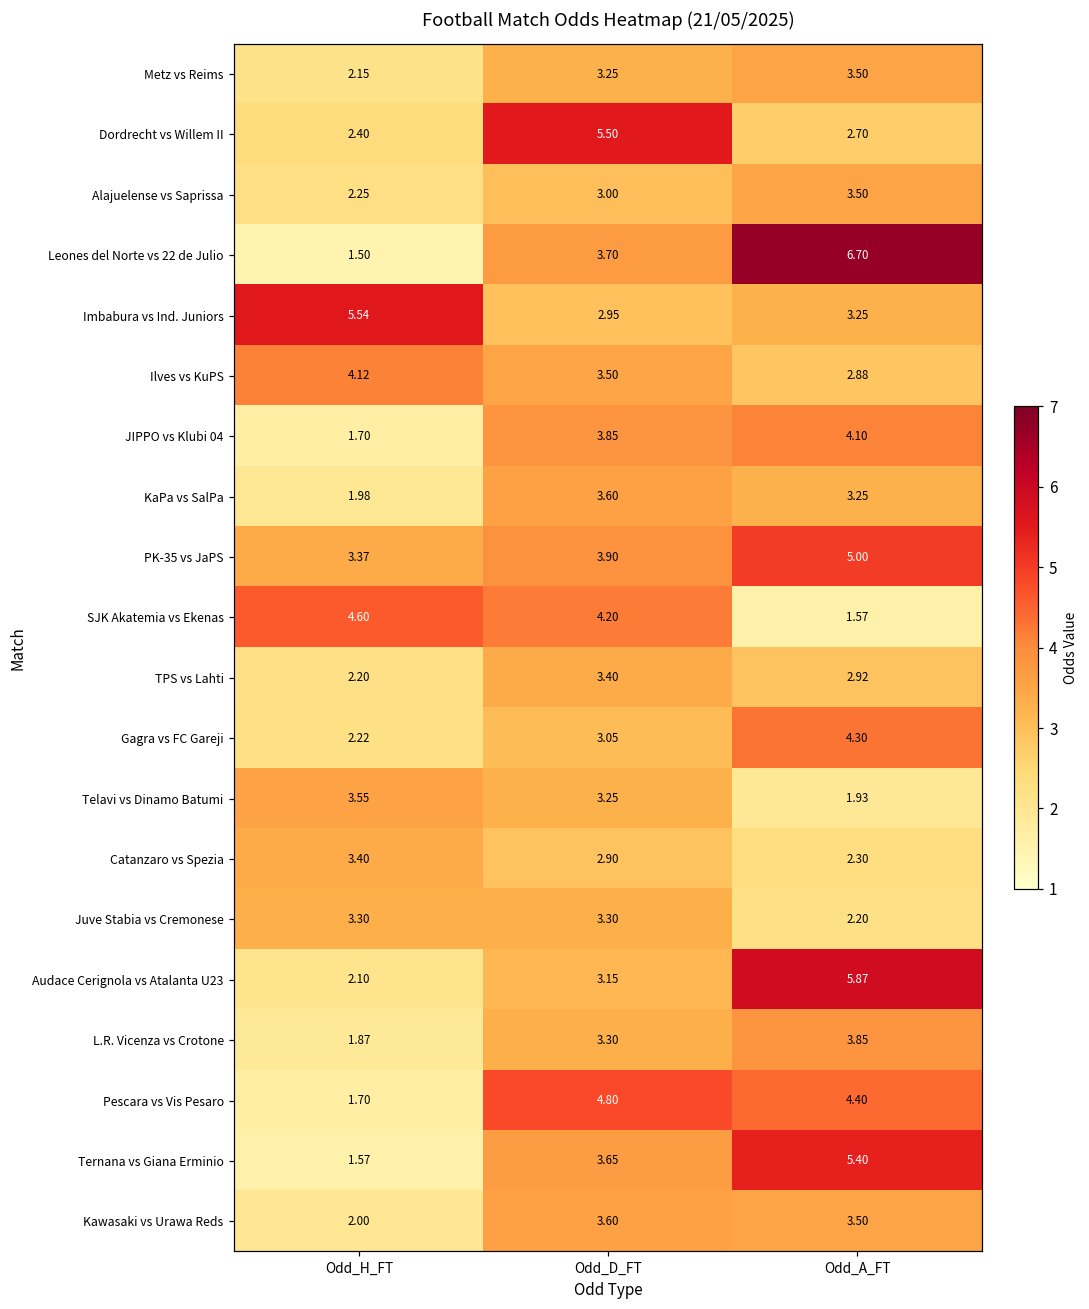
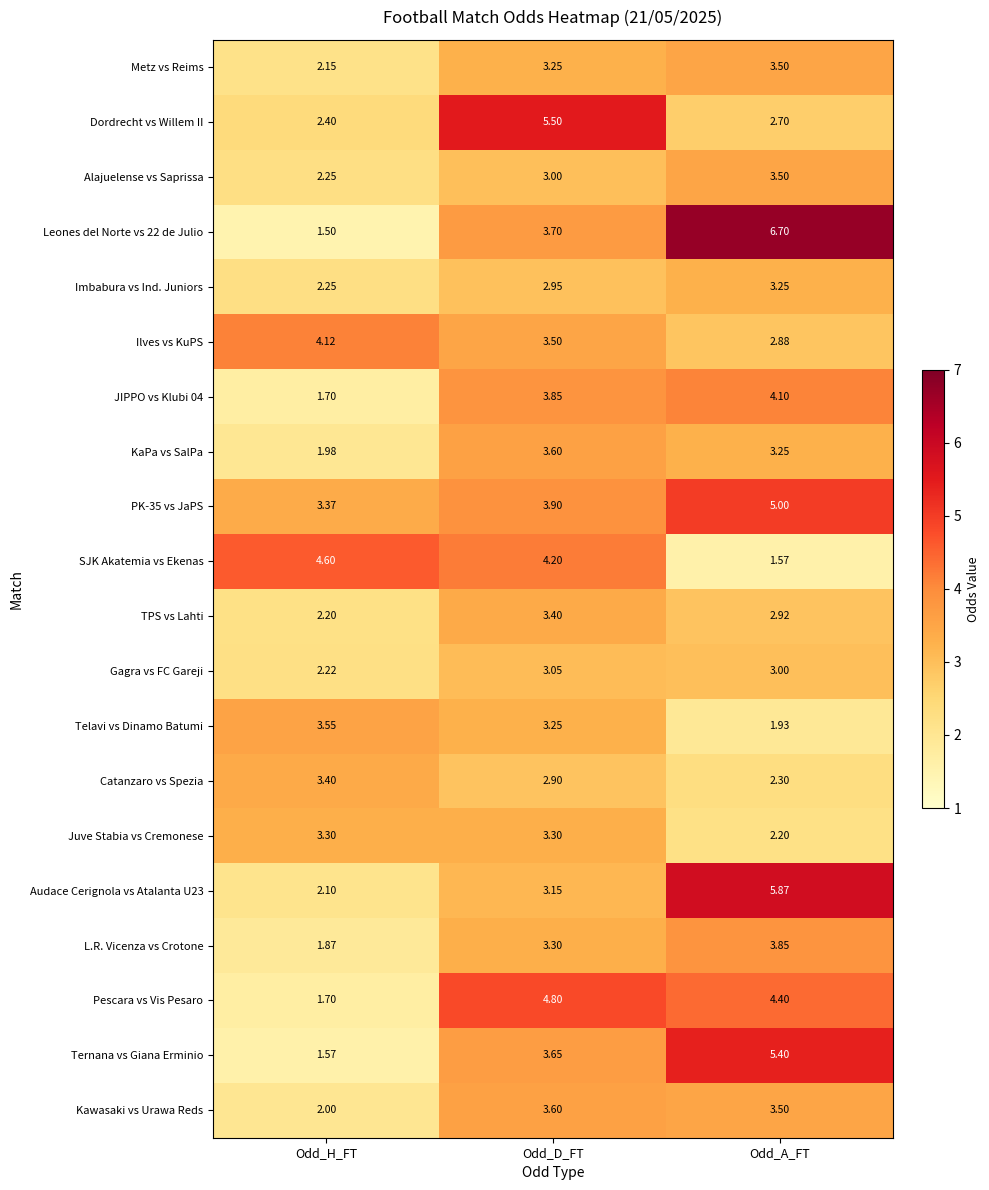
  {
    "Metz vs Reims": {
      "Odd_H_FT": 2.15,
      "Odd_D_FT": 3.25,
      "Odd_A_FT": 3.50
    },
    "Dordrecht vs Willem II": {
      "Odd_H_FT": 2.40,
      "Odd_D_FT": 5.50,
      "Odd_A_FT": 2.70
    },
    "Alajuelense vs Saprissa": {
      "Odd_H_FT": 2.25,
      "Odd_D_FT": 3.00,
      "Odd_A_FT": 3.50
    },
    "Leones del Norte vs 22 de Julio": {
      "Odd_H_FT": 1.50,
      "Odd_D_FT": 3.70,
      "Odd_A_FT": 6.70
    },
    "Imbabura vs Ind. Juniors": {
-     "Odd_H_FT": 5.54,
+     "Odd_H_FT": 2.25,
      "Odd_D_FT": 2.95,
      "Odd_A_FT": 3.25
    },
    "Ilves vs KuPS": {
      "Odd_H_FT": 4.12,
      "Odd_D_FT": 3.50,
      "Odd_A_FT": 2.88
    },
    "JIPPO vs Klubi 04": {
      "Odd_H_FT": 1.70,
      "Odd_D_FT": 3.85,
      "Odd_A_FT": 4.10
    },
    "KaPa vs SalPa": {
      "Odd_H_FT": 1.98,
      "Odd_D_FT": 3.60,
      "Odd_A_FT": 3.25
    },
    "PK-35 vs JaPS": {
      "Odd_H_FT": 3.37,
      "Odd_D_FT": 3.90,
      "Odd_A_FT": 5.00
    },
    "SJK Akatemia vs Ekenas": {
      "Odd_H_FT": 4.60,
      "Odd_D_FT": 4.20,
      "Odd_A_FT": 1.57
    },
    "TPS vs Lahti": {
      "Odd_H_FT": 2.20,
      "Odd_D_FT": 3.40,
      "Odd_A_FT": 2.92
    },
    "Gagra vs FC Gareji": {
      "Odd_H_FT": 2.22,
      "Odd_D_FT": 3.05,
-     "Odd_A_FT": 4.30
+     "Odd_A_FT": 3.00
    },
    "Telavi vs Dinamo Batumi": {
      "Odd_H_FT": 3.55,
      "Odd_D_FT": 3.25,
      "Odd_A_FT": 1.93
    },
    "Catanzaro vs Spezia": {
      "Odd_H_FT": 3.40,
      "Odd_D_FT": 2.90,
      "Odd_A_FT": 2.30
    },
    "Juve Stabia vs Cremonese": {
      "Odd_H_FT": 3.30,
      "Odd_D_FT": 3.30,
      "Odd_A_FT": 2.20
    },
    "Audace Cerignola vs Atalanta U23": {
      "Odd_H_FT": 2.10,
      "Odd_D_FT": 3.15,
      "Odd_A_FT": 5.87
    },
    "L.R. Vicenza vs Crotone": {
      "Odd_H_FT": 1.87,
      "Odd_D_FT": 3.30,
      "Odd_A_FT": 3.85
    },
    "Pescara vs Vis Pesaro": {
      "Odd_H_FT": 1.70,
      "Odd_D_FT": 4.80,
      "Odd_A_FT": 4.40
    },
    "Ternana vs Giana Erminio": {
      "Odd_H_FT": 1.57,
      "Odd_D_FT": 3.65,
      "Odd_A_FT": 5.40
    },
    "Kawasaki vs Urawa Reds": {
      "Odd_H_FT": 2.00,
      "Odd_D_FT": 3.60,
      "Odd_A_FT": 3.50
    }
  }
